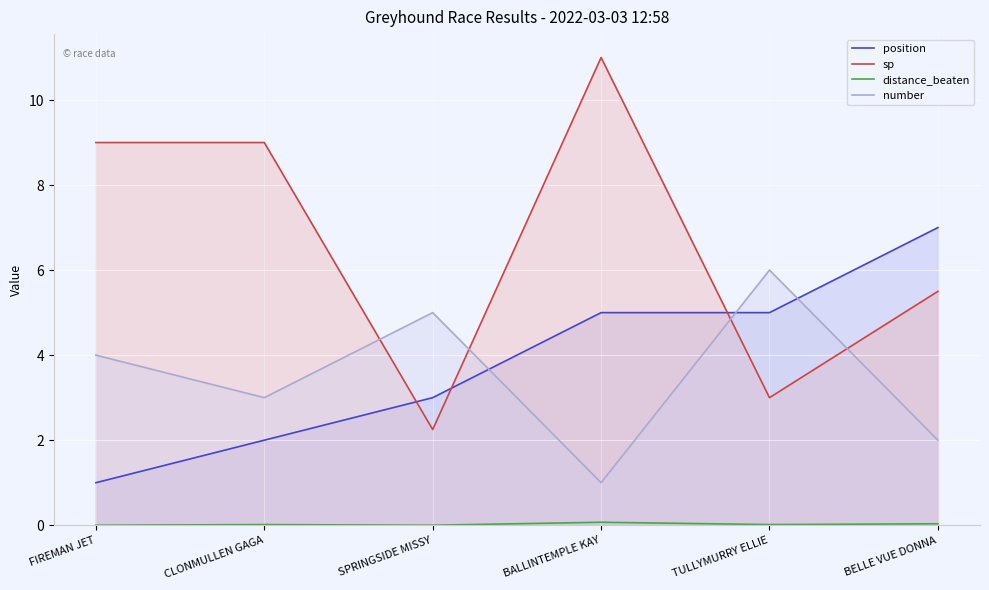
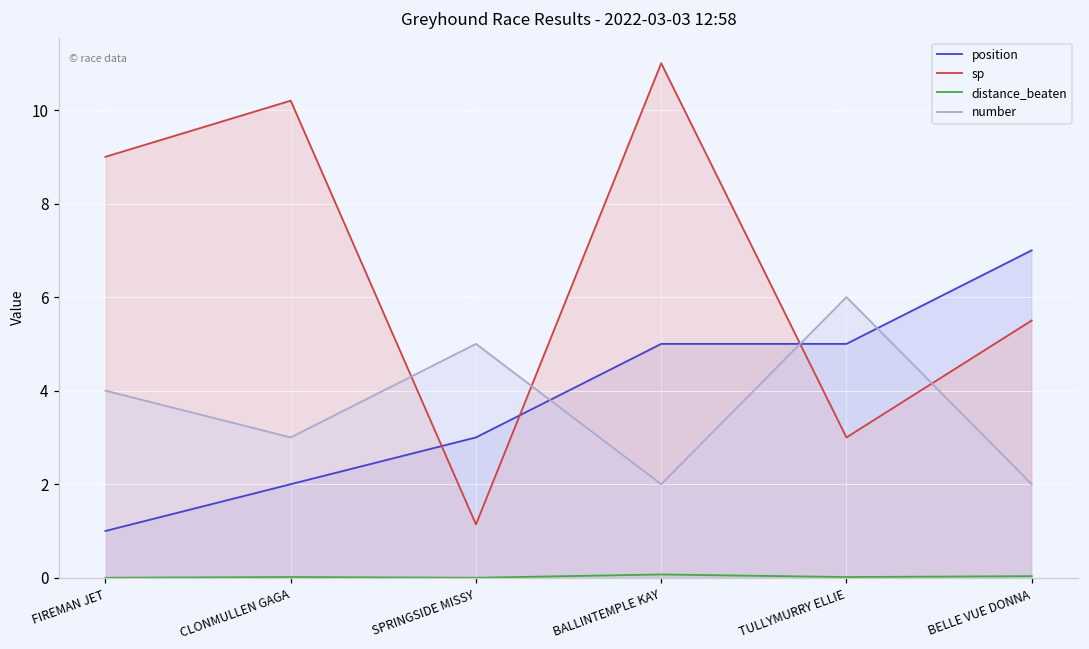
  {
    "position": {
      "FIREMAN JET": 1.0,
      "CLONMULLEN GAGA": 2.0,
      "SPRINGSIDE MISSY": 3.0,
      "BALLINTEMPLE KAY": 5.0,
      "TULLYMURRY ELLIE": 5.0,
      "BELLE VUE DONNA": 7.0
    },
    "sp": {
      "FIREMAN JET": 9.0,
-     "CLONMULLEN GAGA": 9.0,
-     "SPRINGSIDE MISSY": 2.3,
+     "CLONMULLEN GAGA": 10.2,
+     "SPRINGSIDE MISSY": 1.1,
      "BALLINTEMPLE KAY": 11.0,
      "TULLYMURRY ELLIE": 3.0,
      "BELLE VUE DONNA": 5.5
    },
    "distance_beaten": {
      "FIREMAN JET": 0.0,
      "CLONMULLEN GAGA": 0.0,
      "SPRINGSIDE MISSY": 0.0,
      "BALLINTEMPLE KAY": 0.1,
      "TULLYMURRY ELLIE": 0.0,
      "BELLE VUE DONNA": 0.0
    },
    "number": {
      "FIREMAN JET": 4,
      "CLONMULLEN GAGA": 3,
      "SPRINGSIDE MISSY": 5,
-     "BALLINTEMPLE KAY": 1,
+     "BALLINTEMPLE KAY": 2,
      "TULLYMURRY ELLIE": 6,
      "BELLE VUE DONNA": 2
    }
  }
